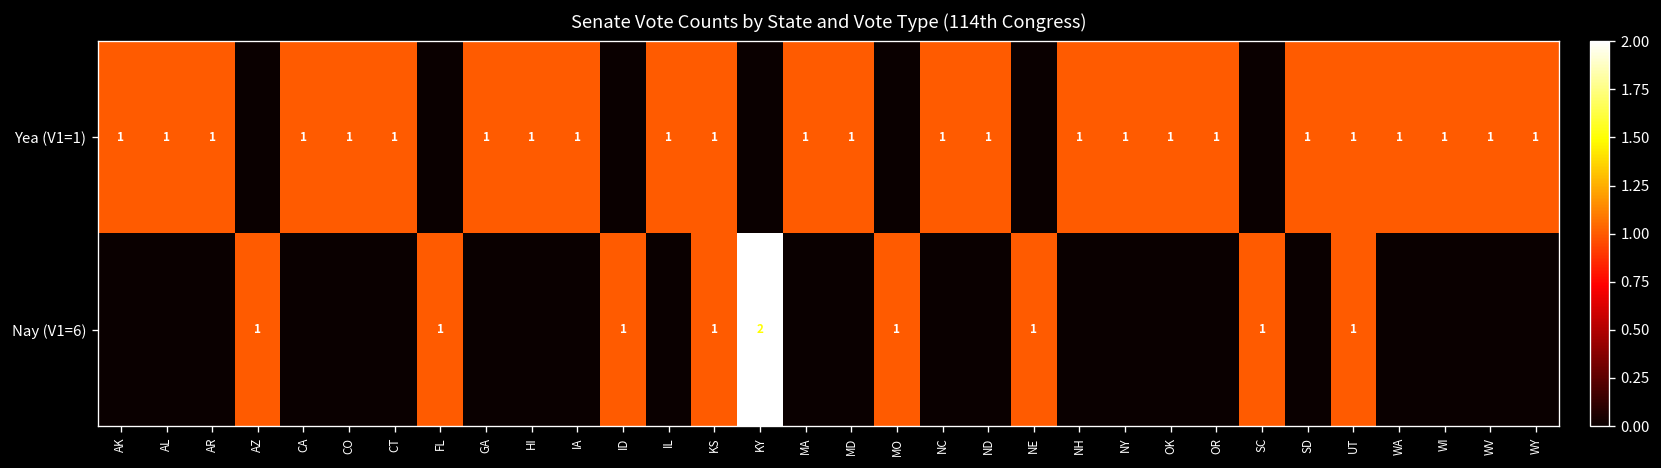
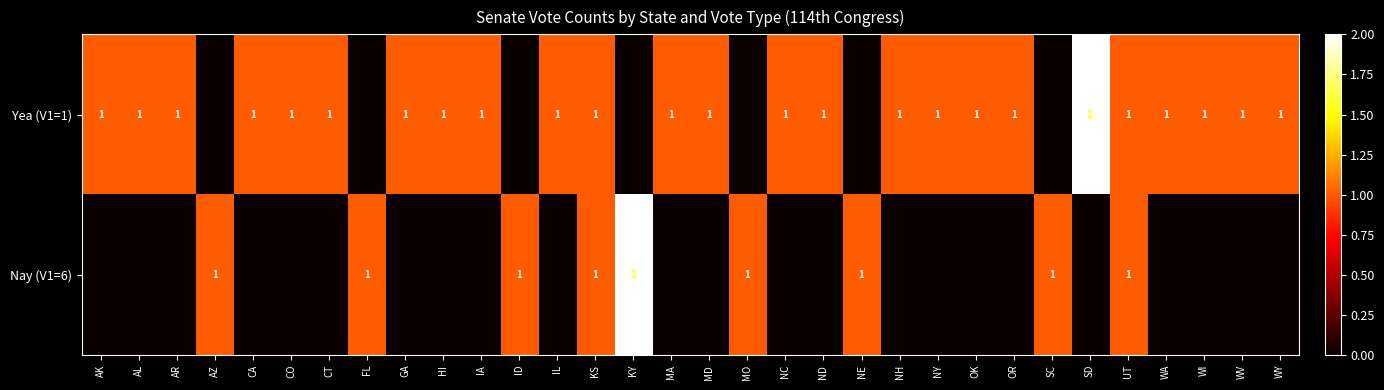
  {
    "Yea (V1=1)": {
      "AK": 1,
      "AL": 1,
      "AR": 1,
      "CA": 1,
      "CO": 1,
      "CT": 1,
      "GA": 1,
      "HI": 1,
      "IA": 1,
      "IL": 1,
      "KS": 1,
      "MA": 1,
      "MD": 1,
      "NC": 1,
      "ND": 1,
      "NH": 1,
      "NY": 1,
      "OK": 1,
      "OR": 1,
-     "SD": 1,
+     "SD": 2,
      "UT": 1,
      "WA": 1,
      "WI": 1,
      "WV": 1,
      "WY": 1
    },
    "Nay (V1=6)": {
      "AZ": 1,
      "FL": 1,
      "ID": 1,
      "KS": 1,
      "KY": 2,
      "MO": 1,
      "NE": 1,
      "SC": 1,
      "UT": 1
    }
  }
